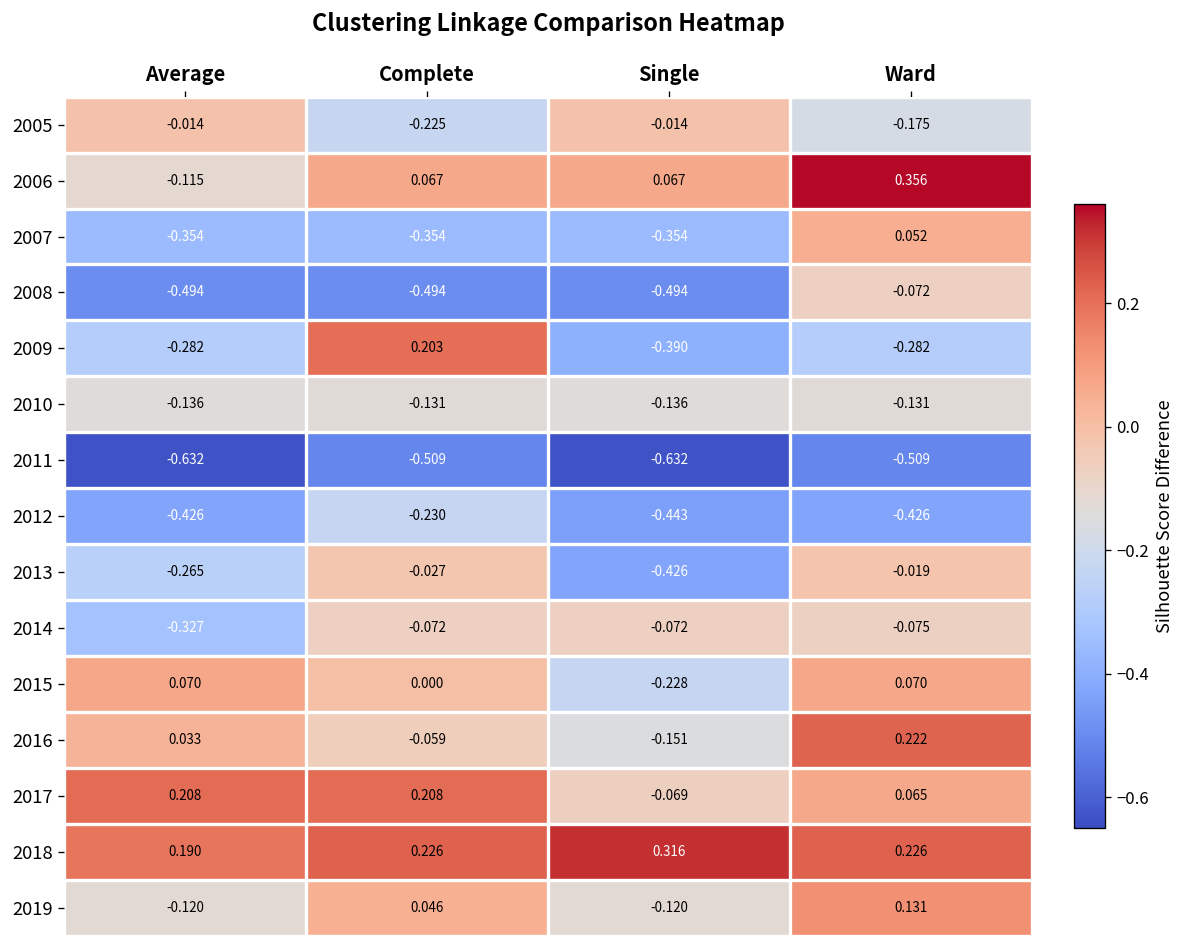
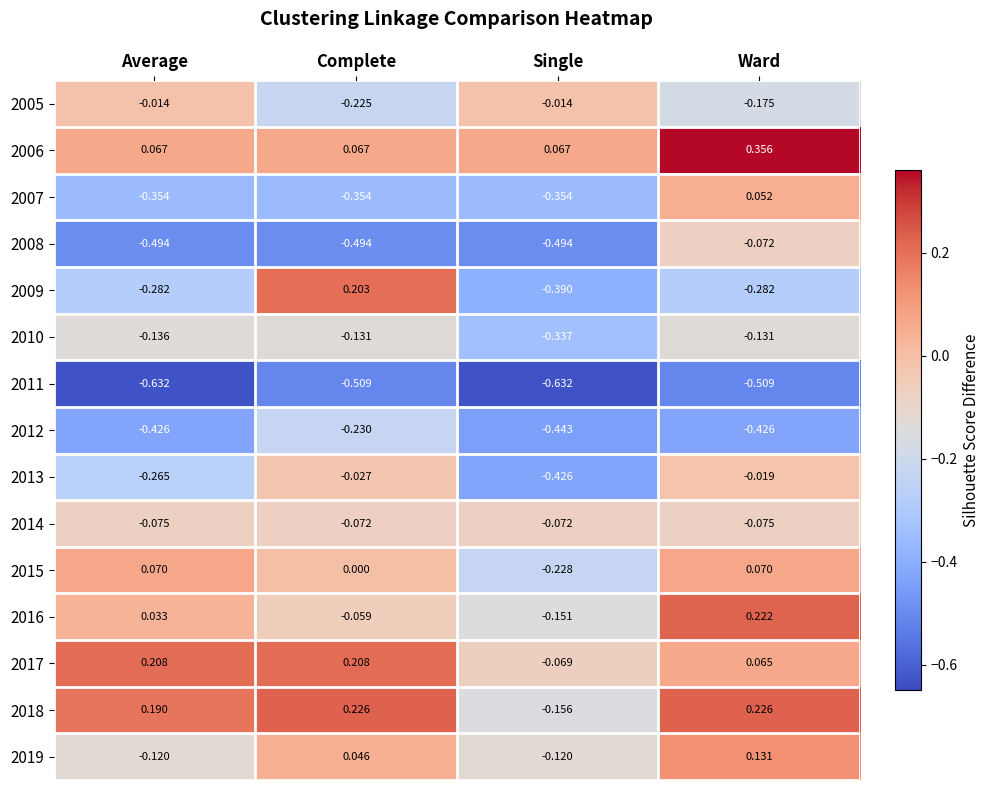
  {
    "2005": {
      "Average": -0.014,
      "Complete": -0.225,
      "Single": -0.014,
      "Ward": -0.175
    },
    "2006": {
-     "Average": -0.115,
+     "Average": 0.067,
      "Complete": 0.067,
      "Single": 0.067,
      "Ward": 0.356
    },
    "2007": {
      "Average": -0.354,
      "Complete": -0.354,
      "Single": -0.354,
      "Ward": 0.052
    },
    "2008": {
      "Average": -0.494,
      "Complete": -0.494,
      "Single": -0.494,
      "Ward": -0.072
    },
    "2009": {
      "Average": -0.282,
      "Complete": 0.203,
      "Single": -0.390,
      "Ward": -0.282
    },
    "2010": {
      "Average": -0.136,
      "Complete": -0.131,
-     "Single": -0.136,
+     "Single": -0.337,
      "Ward": -0.131
    },
    "2011": {
      "Average": -0.632,
      "Complete": -0.509,
      "Single": -0.632,
      "Ward": -0.509
    },
    "2012": {
      "Average": -0.426,
      "Complete": -0.230,
      "Single": -0.443,
      "Ward": -0.426
    },
    "2013": {
      "Average": -0.265,
      "Complete": -0.027,
      "Single": -0.426,
      "Ward": -0.019
    },
    "2014": {
-     "Average": -0.327,
+     "Average": -0.075,
      "Complete": -0.072,
      "Single": -0.072,
      "Ward": -0.075
    },
    "2015": {
      "Average": 0.070,
      "Complete": 0.000,
      "Single": -0.228,
      "Ward": 0.070
    },
    "2016": {
      "Average": 0.033,
      "Complete": -0.059,
      "Single": -0.151,
      "Ward": 0.222
    },
    "2017": {
      "Average": 0.208,
      "Complete": 0.208,
      "Single": -0.069,
      "Ward": 0.065
    },
    "2018": {
      "Average": 0.190,
      "Complete": 0.226,
-     "Single": 0.316,
+     "Single": -0.156,
      "Ward": 0.226
    },
    "2019": {
      "Average": -0.120,
      "Complete": 0.046,
      "Single": -0.120,
      "Ward": 0.131
    }
  }
